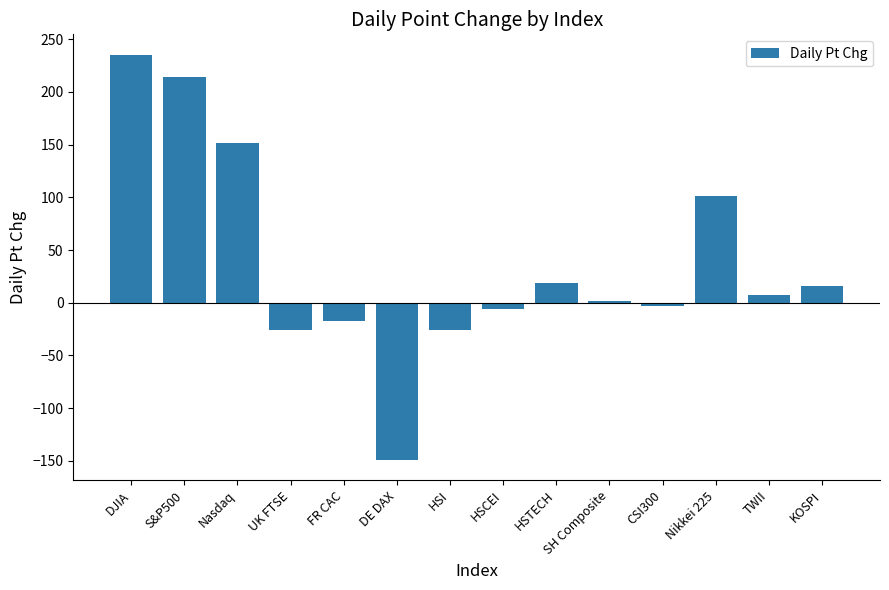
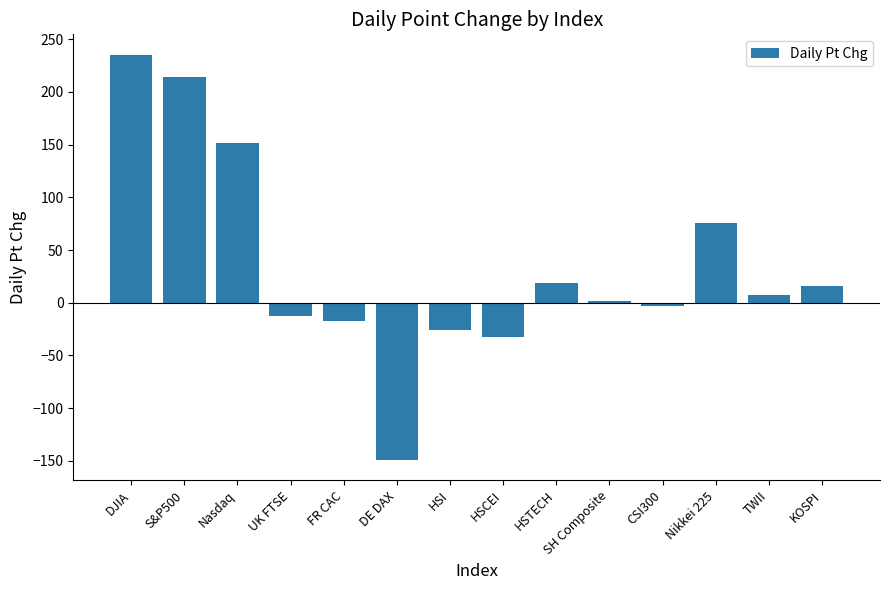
  {
    "DJIA": 235,
    "S&P500": 214,
    "Nasdaq": 151,
-   "UK FTSE": -26,
+   "UK FTSE": -13,
    "FR CAC": -18,
    "DE DAX": -149,
    "HSI": -26,
-   "HSCEI": -6,
+   "HSCEI": -33,
    "HSTECH": 19,
    "CSI300": -3,
-   "Nikkei 225": 101,
+   "Nikkei 225": 76,
    "TWII": 8,
    "KOSPI": 16
  }
